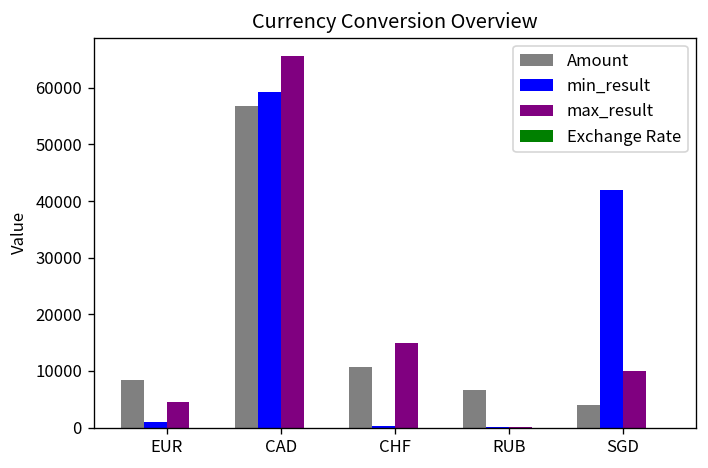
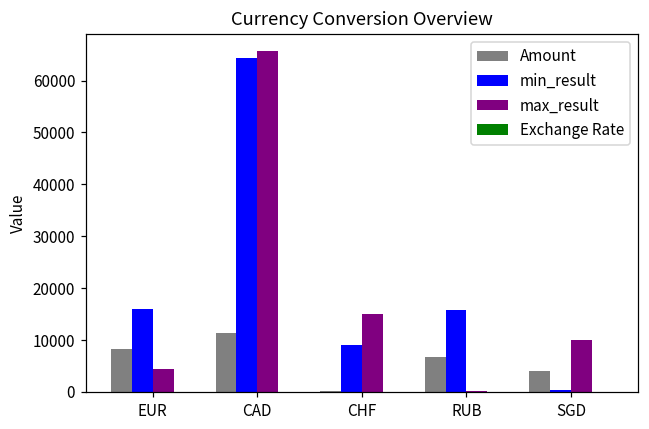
  {
    "Amount": {
      "EUR": 8000,
-     "CAD": 57000,
-     "CHF": 11000,
+     "CAD": 11000,
+     "CHF": 0,
      "RUB": 7000,
      "SGD": 4000
    },
    "min_result": {
-     "EUR": 1000,
-     "CAD": 59000,
-     "CHF": 0,
-     "RUB": 0,
-     "SGD": 42000
+     "EUR": 16000,
+     "CAD": 64000,
+     "CHF": 9000,
+     "RUB": 16000,
+     "SGD": 0
    },
    "max_result": {
      "EUR": 4000,
      "CAD": 66000,
      "CHF": 15000,
      "SGD": 10000
    }
  }
